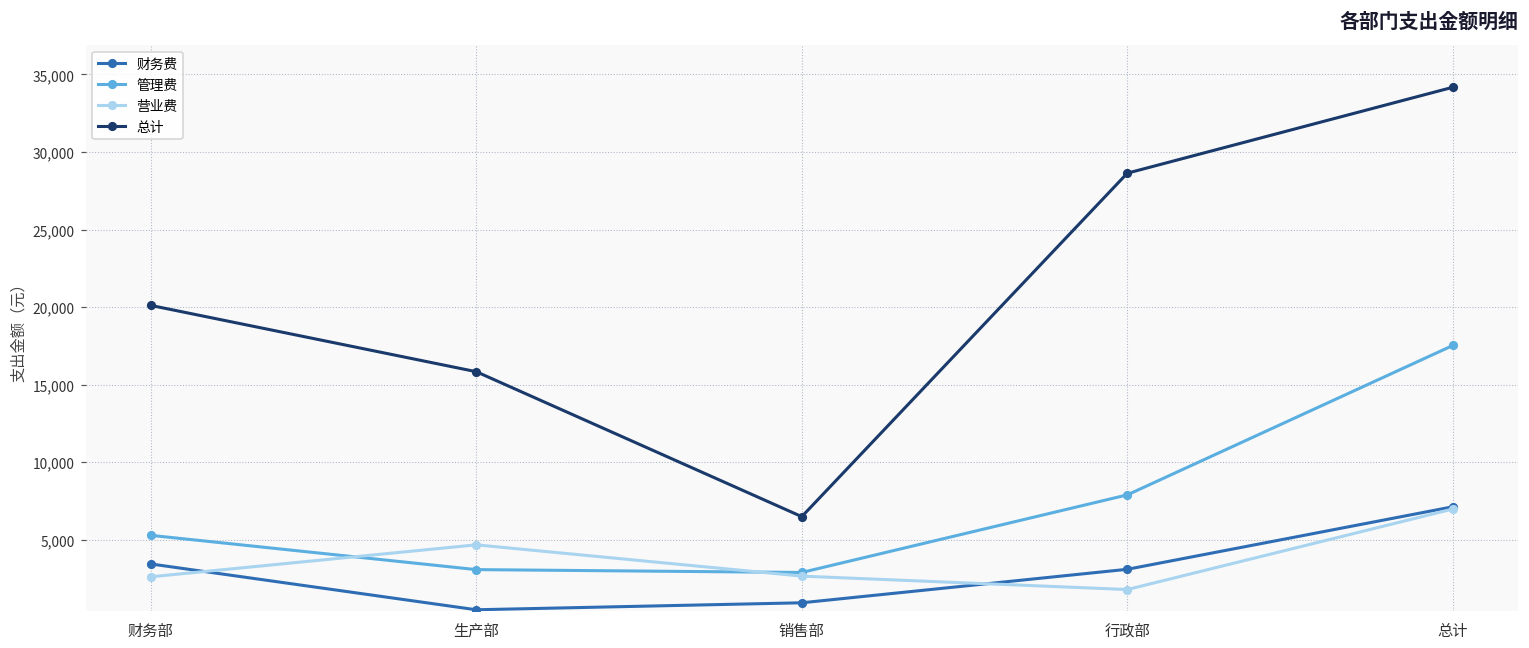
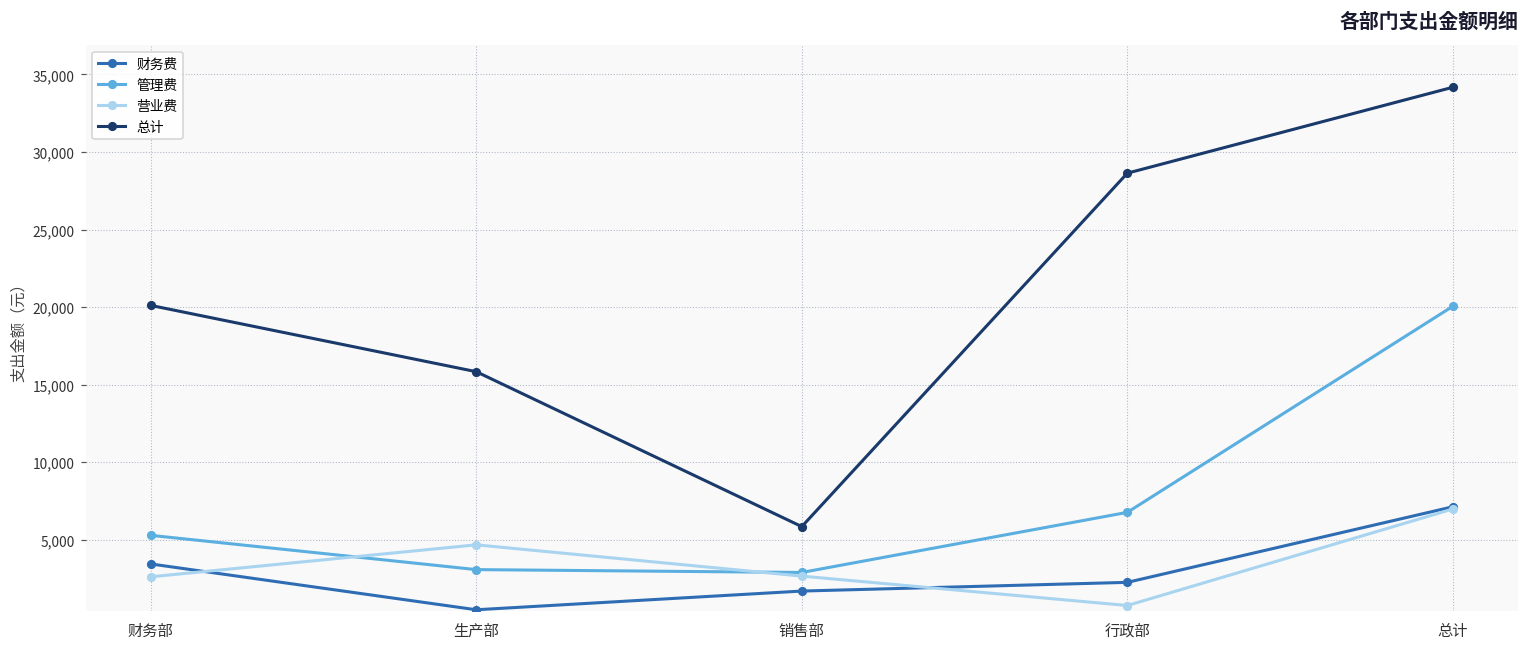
  {
    "财务费": {
      "财务部": "3,400",
      "生产部": "500",
-     "销售部": "900",
-     "行政部": "3,100"
+     "销售部": "1,700",
+     "行政部": "2,300"
    },
    "管理费": {
      "财务部": "5,300",
      "生产部": "3,100",
      "销售部": "2,900",
-     "行政部": "7,900",
-     "总计": "17,500"
+     "行政部": "6,800",
+     "总计": "20,100"
    },
    "营业费": {
      "财务部": "2,600",
      "生产部": "4,700",
      "销售部": "2,700",
-     "行政部": "1,800"
+     "行政部": "800"
    },
    "总计": {
      "财务部": "20,100",
      "生产部": "15,800",
-     "销售部": "6,500",
+     "销售部": "5,900",
      "行政部": "28,600",
      "总计": "34,200"
    }
  }
